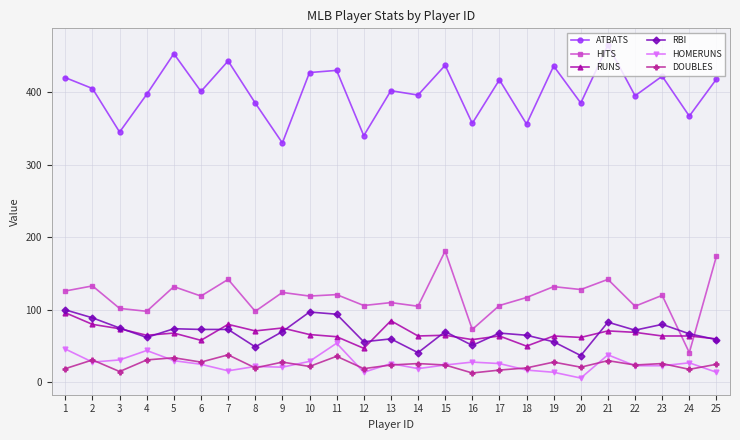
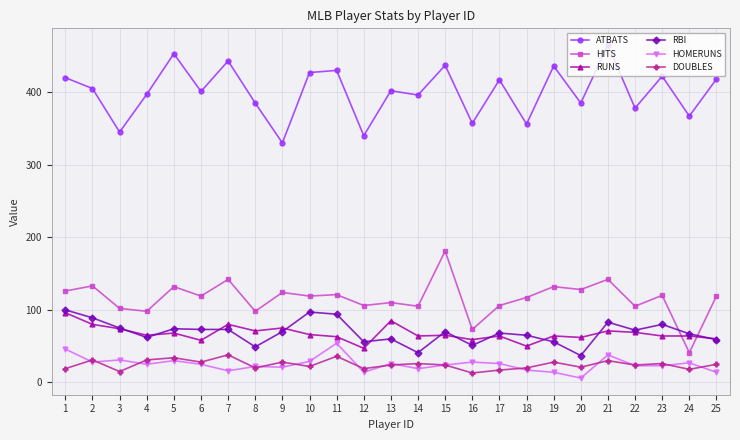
  {
    "ATBATS": {
      "1": 420,
      "2": 410,
      "3": 350,
      "4": 400,
      "5": 450,
      "6": 400,
      "7": 440,
      "8": 390,
      "9": 330,
      "10": 430,
      "11": 430,
      "12": 340,
      "13": 400,
      "14": 400,
      "15": 440,
      "16": 360,
      "17": 420,
      "18": 360,
      "19": 440,
      "20": 390,
-     "22": 400,
+     "22": 380,
      "23": 420,
      "24": 370,
      "25": 420
    },
    "HITS": {
      "1": 130,
      "2": 130,
      "3": 100,
      "4": 100,
      "5": 130,
      "6": 120,
      "7": 140,
      "8": 100,
      "9": 120,
      "10": 120,
      "11": 120,
      "12": 110,
      "13": 110,
      "14": 110,
      "15": 180,
      "16": 70,
      "17": 110,
      "18": 120,
      "19": 130,
      "20": 130,
      "21": 140,
      "22": 110,
      "23": 120,
      "24": 40,
-     "25": 170
+     "25": 120
    },
    "HOMERUNS": {
      "1": 50,
      "3": 30,
-     "4": 40,
+     "4": 30,
      "5": 30,
      "7": 20,
      "9": 20,
      "10": 30,
      "11": 50,
      "12": 10,
      "14": 20,
      "16": 30,
      "17": 30,
      "19": 10,
      "20": 10,
      "21": 40,
      "24": 30,
      "25": 10
    }
  }
